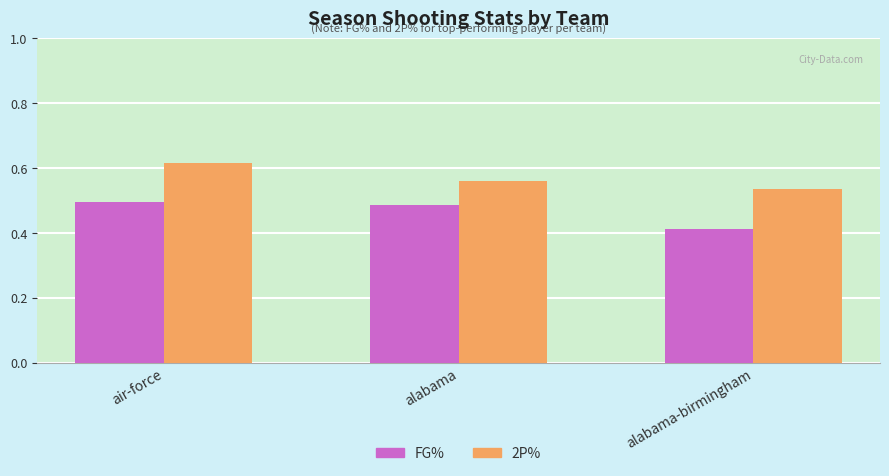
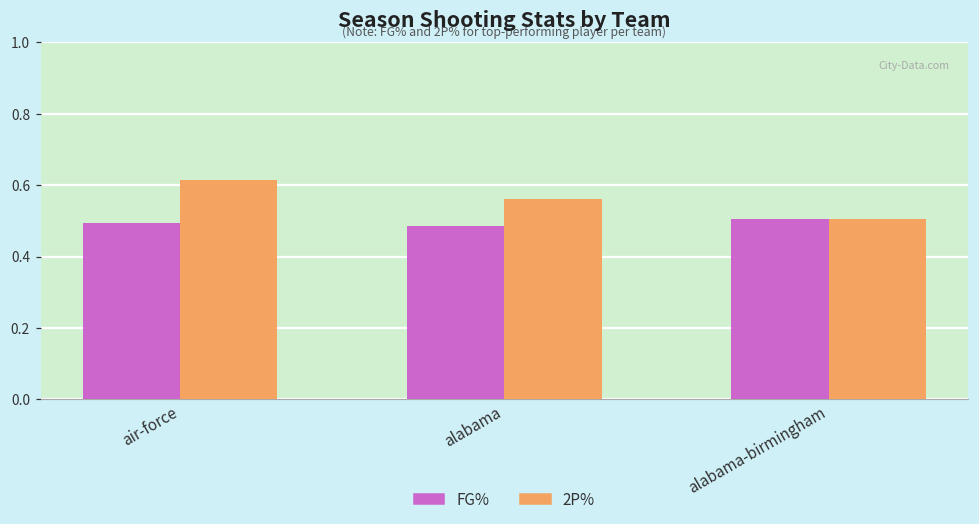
  {
    "FG%": {
      "air-force": 0.49,
      "alabama": 0.49,
-     "alabama-birmingham": 0.41
+     "alabama-birmingham": 0.50
    },
    "2P%": {
      "air-force": 0.62,
      "alabama": 0.56,
-     "alabama-birmingham": 0.54
+     "alabama-birmingham": 0.51
    }
  }
